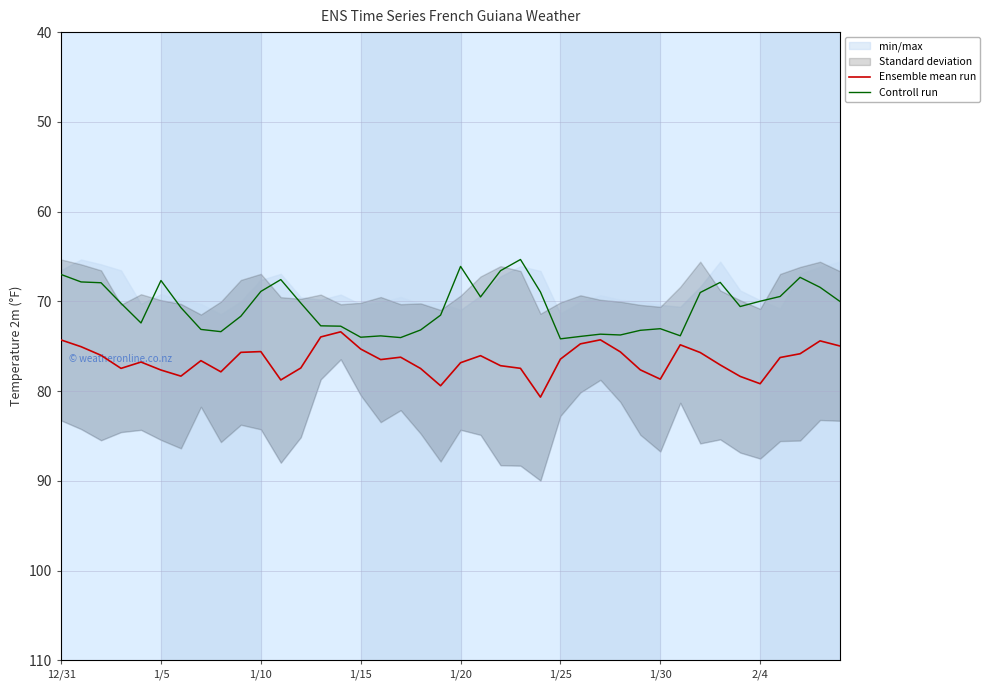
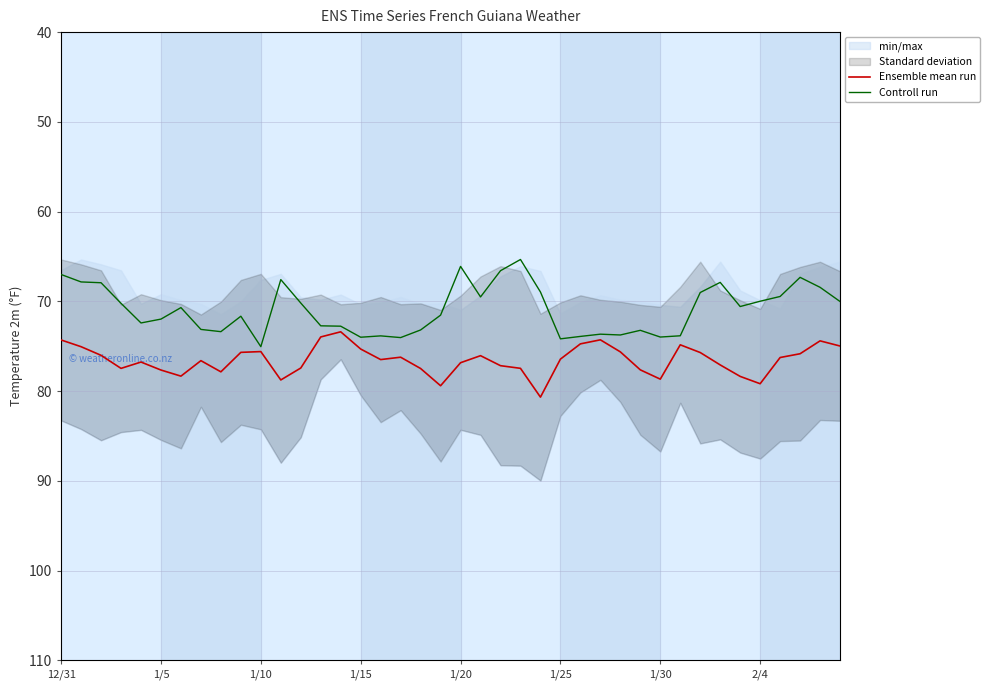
  {
    "Ensemble mean run": {
      "12/31": 74,
      "1/5": 78,
      "1/10": 76,
      "1/15": 75,
      "1/20": 77,
      "1/25": 76,
      "1/30": 79,
      "2/4": 79
    },
    "Controll run": {
      "12/31": 67,
-     "1/5": 68,
-     "1/10": 69,
+     "1/5": 72,
+     "1/10": 75,
      "1/15": 74,
      "1/20": 66,
      "1/25": 74,
-     "1/30": 73,
+     "1/30": 74,
      "2/4": 70
    }
  }
